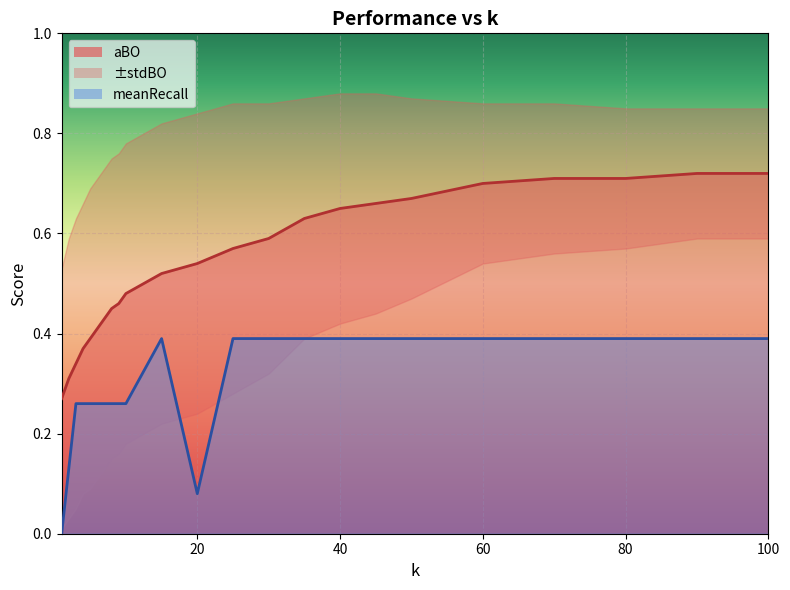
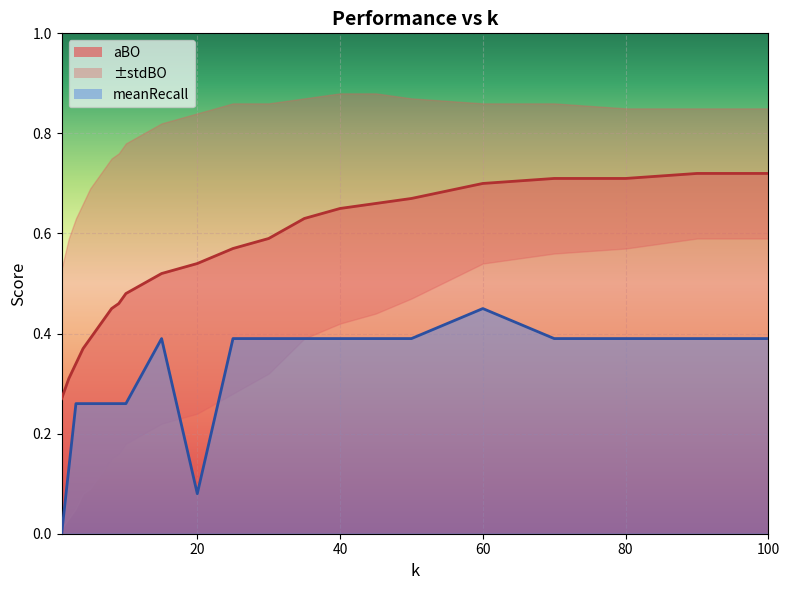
  {
    "meanRecall": {
      "20": 0.08,
      "40": 0.39,
-     "60": 0.39,
+     "60": 0.45,
      "80": 0.39,
      "100": 0.39
    }
  }
